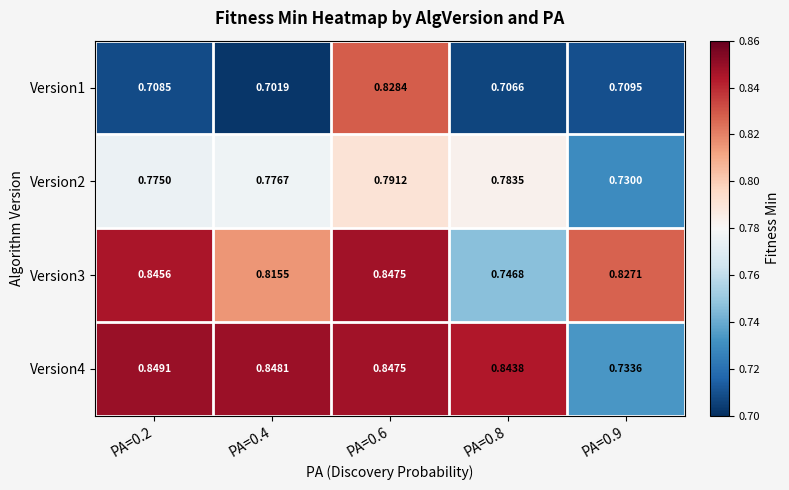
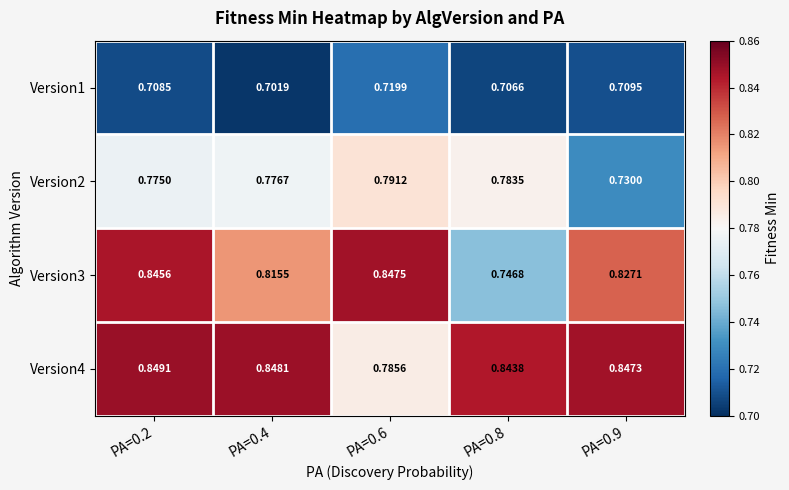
  {
    "Version1": {
      "PA=0.2": 0.7085,
      "PA=0.4": 0.7019,
-     "PA=0.6": 0.8284,
+     "PA=0.6": 0.7199,
      "PA=0.8": 0.7066,
      "PA=0.9": 0.7095
    },
    "Version2": {
      "PA=0.2": 0.7750,
      "PA=0.4": 0.7767,
      "PA=0.6": 0.7912,
      "PA=0.8": 0.7835,
      "PA=0.9": 0.7300
    },
    "Version3": {
      "PA=0.2": 0.8456,
      "PA=0.4": 0.8155,
      "PA=0.6": 0.8475,
      "PA=0.8": 0.7468,
      "PA=0.9": 0.8271
    },
    "Version4": {
      "PA=0.2": 0.8491,
      "PA=0.4": 0.8481,
-     "PA=0.6": 0.8475,
+     "PA=0.6": 0.7856,
      "PA=0.8": 0.8438,
-     "PA=0.9": 0.7336
+     "PA=0.9": 0.8473
    }
  }
